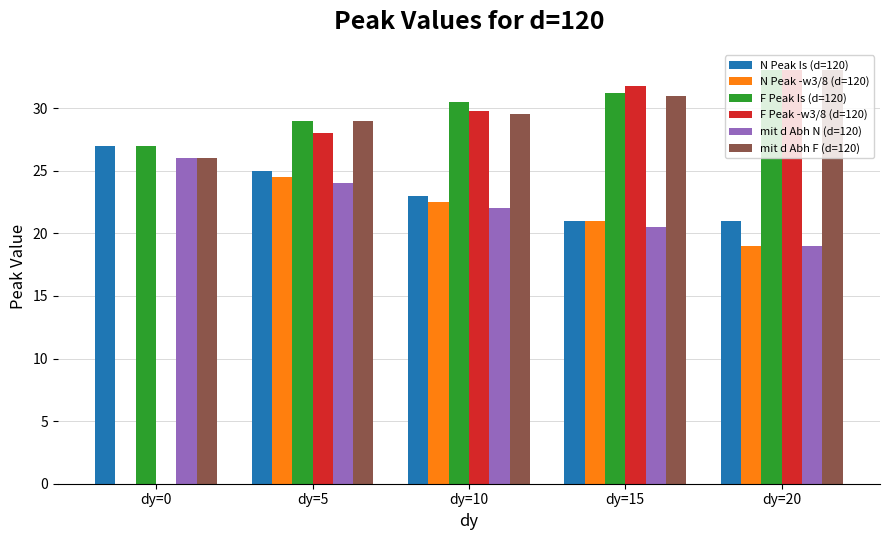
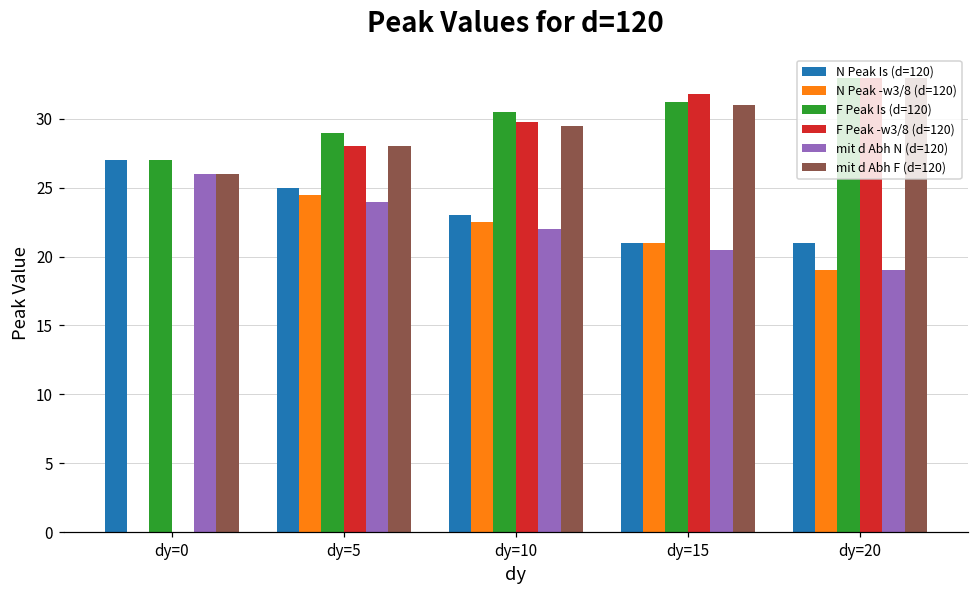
  {
    "N Peak Is (d=120)": {
      "dy=0": 27,
      "dy=5": 25,
      "dy=10": 23,
      "dy=15": 21,
      "dy=20": 21
    },
    "N Peak -w3/8 (d=120)": {
      "dy=0": 0,
      "dy=5": 24.5,
      "dy=10": 22.5,
      "dy=15": 21,
      "dy=20": 19
    },
    "F Peak Is (d=120)": {
      "dy=0": 27,
      "dy=5": 29,
      "dy=10": 30.5,
      "dy=15": 31.2
    },
    "F Peak -w3/8 (d=120)": {
      "dy=0": 0,
      "dy=5": 28,
      "dy=10": 29.8,
      "dy=15": 31.8
    },
    "mit d Abh N (d=120)": {
      "dy=0": 26,
      "dy=5": 24,
      "dy=10": 22,
      "dy=15": 20.5,
      "dy=20": 19
    },
    "mit d Abh F (d=120)": {
      "dy=0": 26,
-     "dy=5": 29,
+     "dy=5": 28,
      "dy=10": 29.5,
      "dy=15": 31
    }
  }
